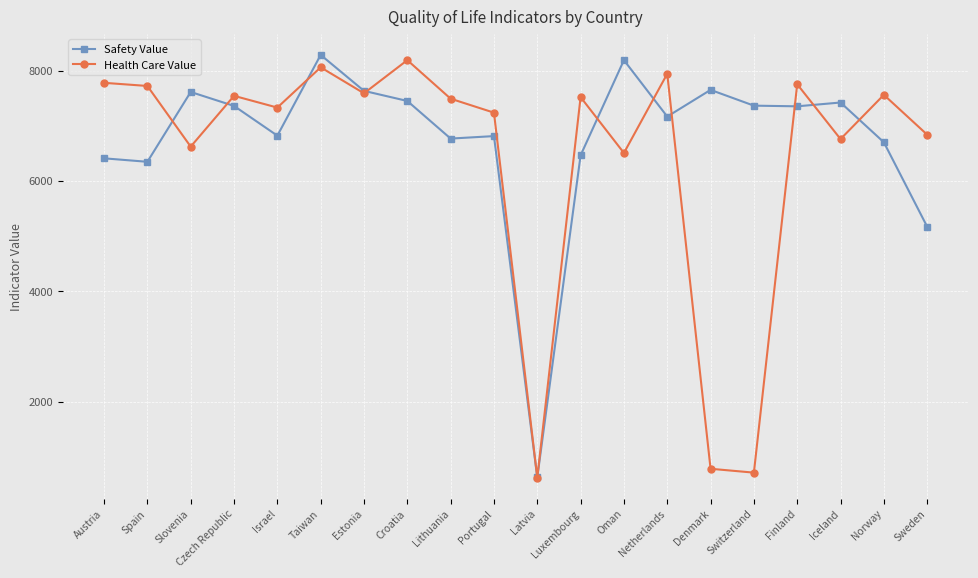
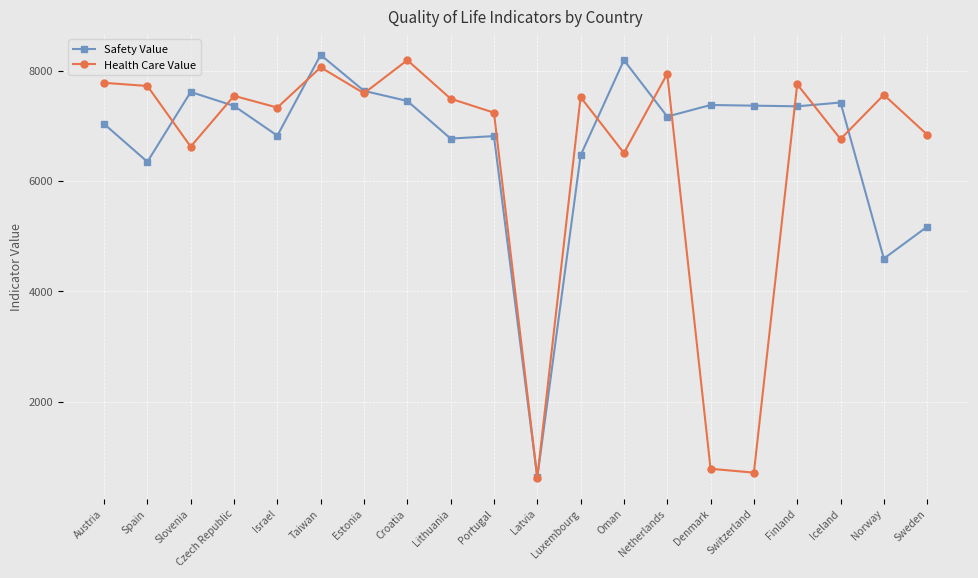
  {
    "Safety Value": {
-     "Austria": 6400,
+     "Austria": 7000,
      "Spain": 6400,
      "Slovenia": 7600,
      "Czech Republic": 7400,
      "Israel": 6800,
      "Taiwan": 8300,
      "Croatia": 7500,
      "Lithuania": 6800,
      "Portugal": 6800,
      "Luxembourg": 6500,
      "Oman": 8200,
      "Netherlands": 7200,
-     "Denmark": 7700,
+     "Denmark": 7400,
      "Switzerland": 7400,
      "Finland": 7400,
      "Iceland": 7400,
-     "Norway": 6700,
+     "Norway": 4600,
      "Sweden": 5200
    },
    "Health Care Value": {
      "Austria": 7800,
      "Spain": 7700,
      "Slovenia": 6600,
      "Czech Republic": 7500,
      "Israel": 7300,
      "Taiwan": 8100,
      "Croatia": 8200,
      "Lithuania": 7500,
      "Portugal": 7200,
      "Luxembourg": 7500,
      "Oman": 6500,
      "Netherlands": 7900,
      "Denmark": 800,
      "Switzerland": 700,
      "Finland": 7800,
      "Iceland": 6800,
      "Norway": 7600,
      "Sweden": 6800
    }
  }
